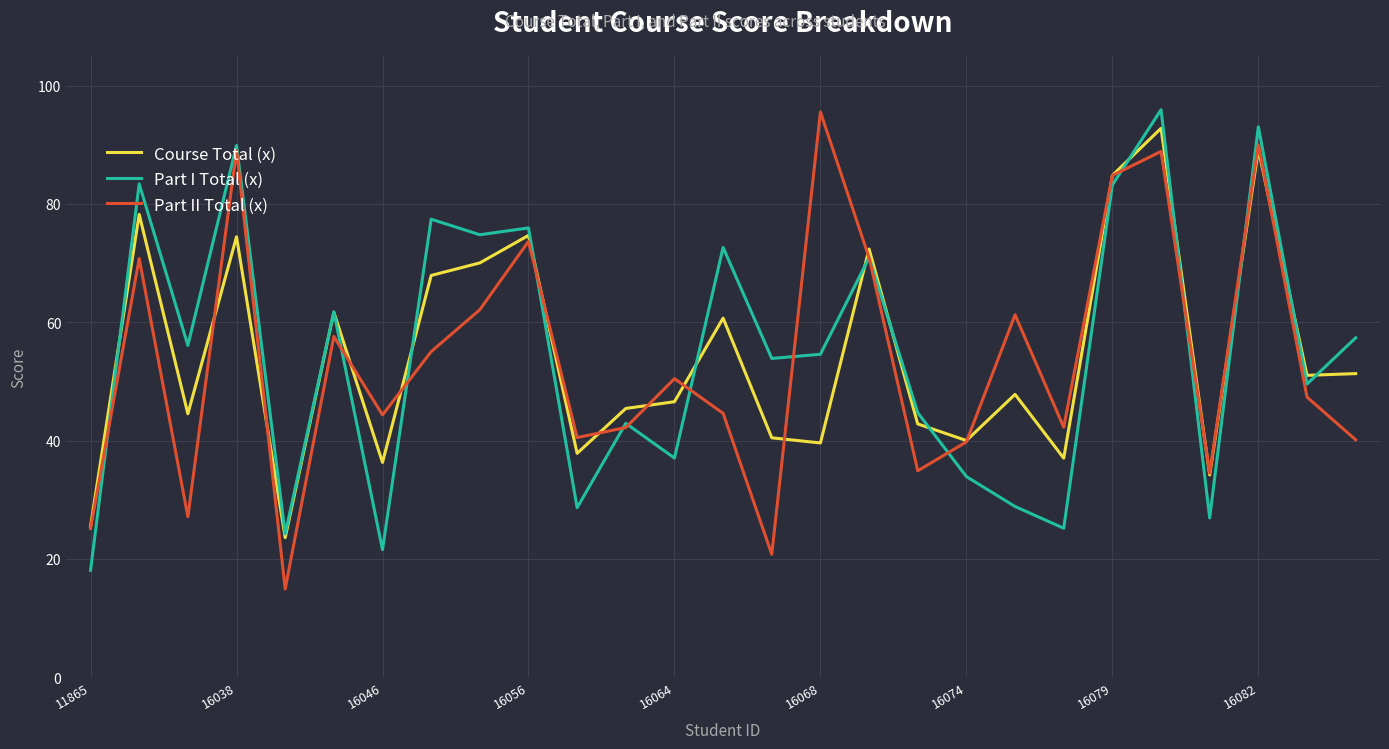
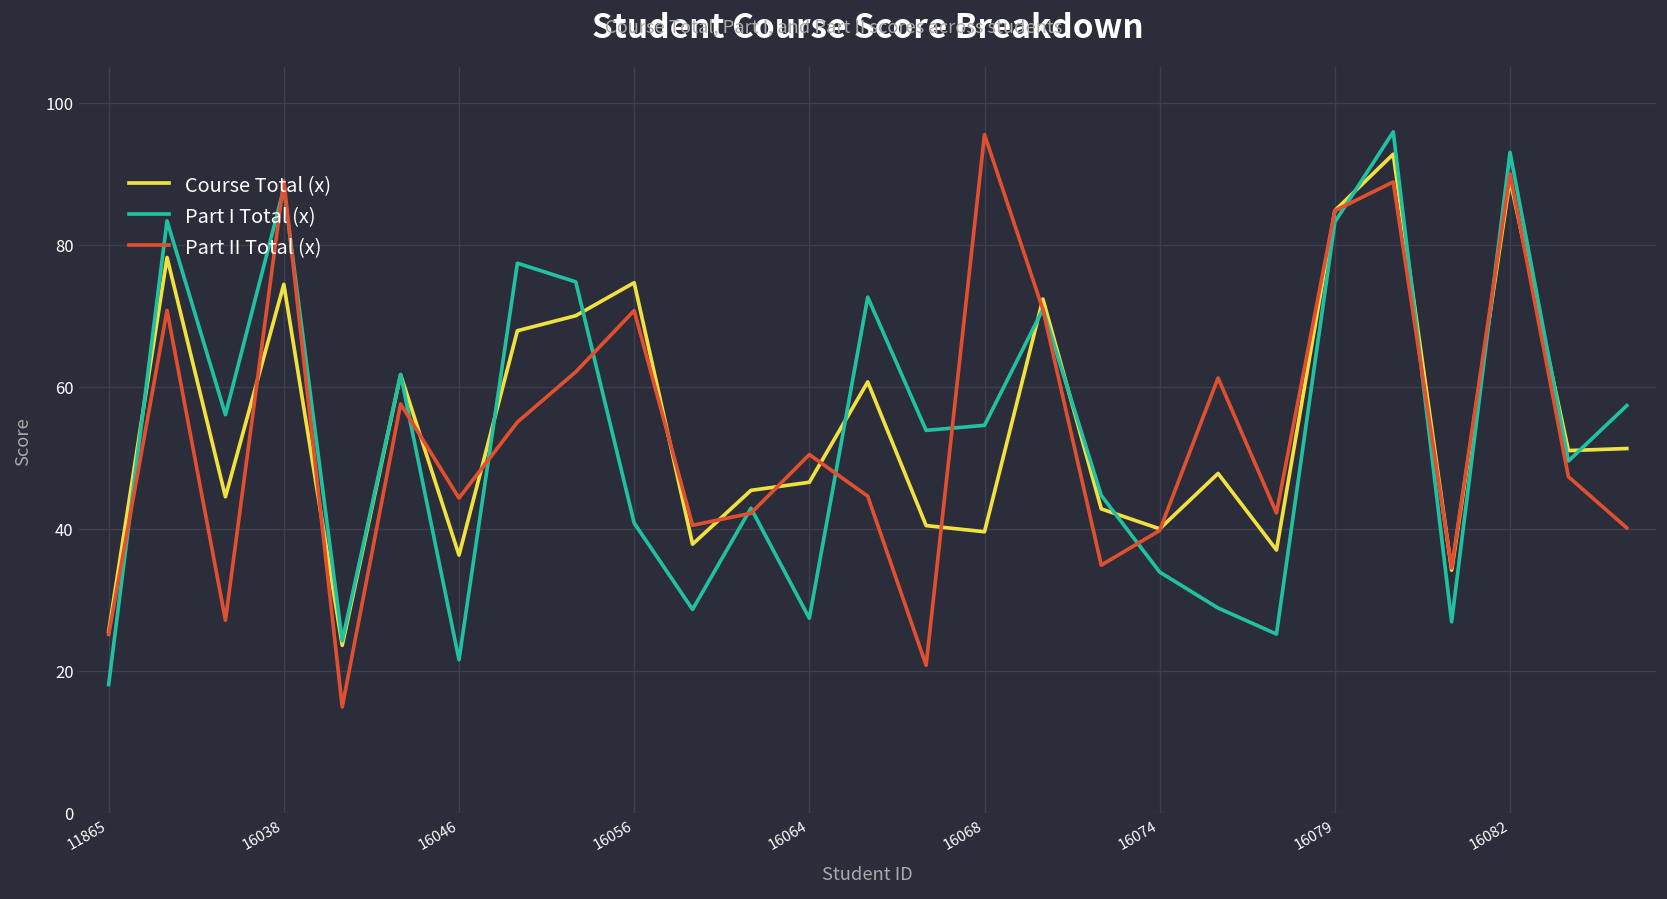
  {
    "Course Total (x)": {
      "16038": 74,
      "16046": 36,
      "16056": 75,
      "16064": 47,
      "16068": 40,
      "16082": 89
    },
    "Part I Total (x)": {
      "11865": 18,
-     "16038": 90,
+     "16038": 88,
      "16046": 22,
-     "16056": 76,
-     "16064": 37,
+     "16056": 41,
+     "16064": 27,
      "16068": 55,
      "16074": 34,
      "16079": 83,
      "16082": 93
    },
    "Part II Total (x)": {
      "16038": 89,
      "16046": 44,
-     "16056": 74,
+     "16056": 71,
      "16064": 50,
      "16068": 96,
      "16082": 90
    }
  }
